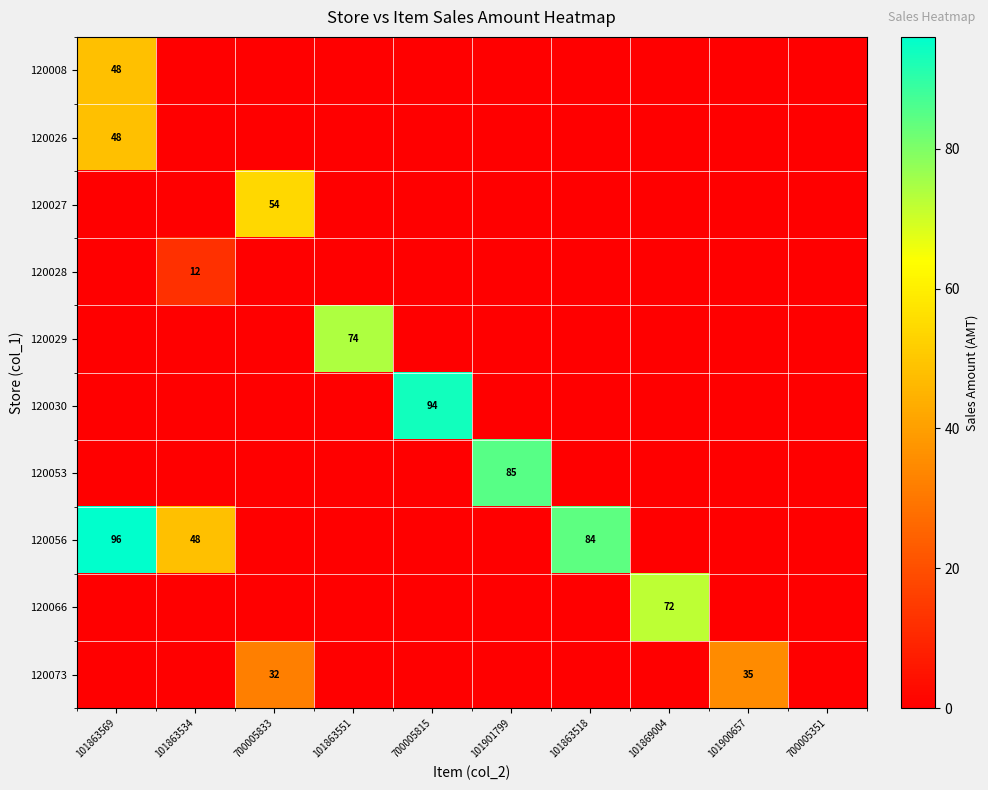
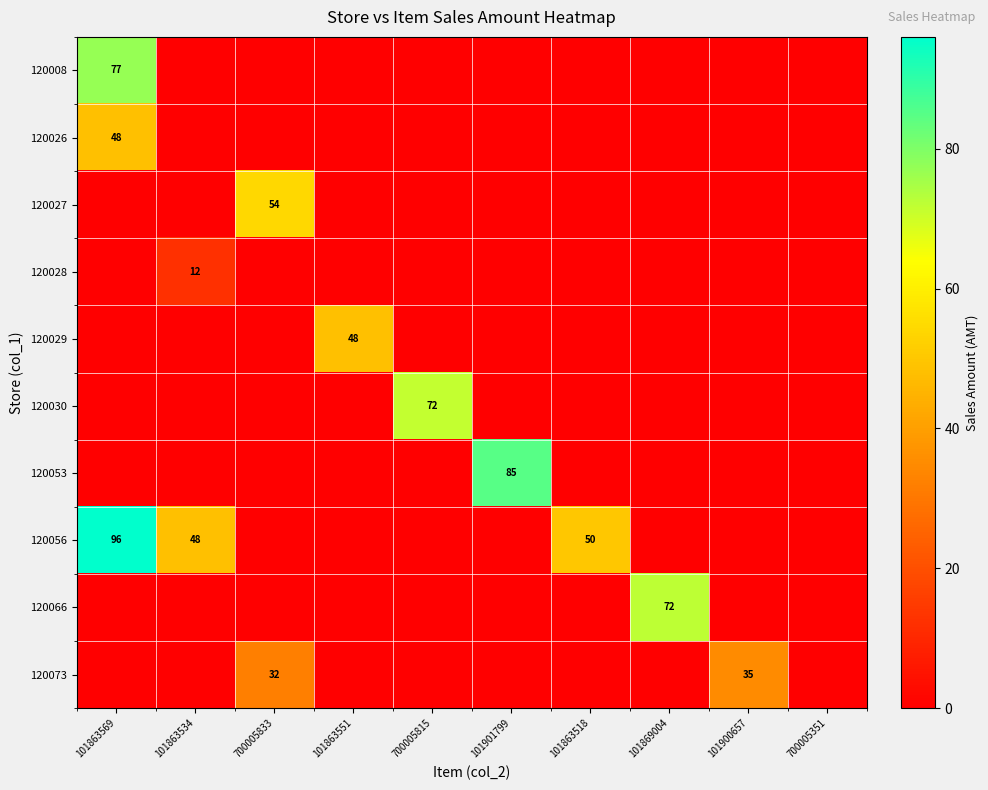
  {
    "120008": {
-     "101863569": 48
+     "101863569": 77
    },
    "120026": {
      "101863569": 48
    },
    "120027": {
      "700005833": 54
    },
    "120028": {
      "101863534": 12
    },
    "120029": {
-     "101863551": 74
+     "101863551": 48
    },
    "120030": {
-     "700005815": 94
+     "700005815": 72
    },
    "120053": {
      "101901799": 85
    },
    "120056": {
      "101863569": 96,
      "101863534": 48,
-     "101863518": 84
+     "101863518": 50
    },
    "120066": {
      "101869004": 72
    },
    "120073": {
      "700005833": 32,
      "101900657": 35
    }
  }
